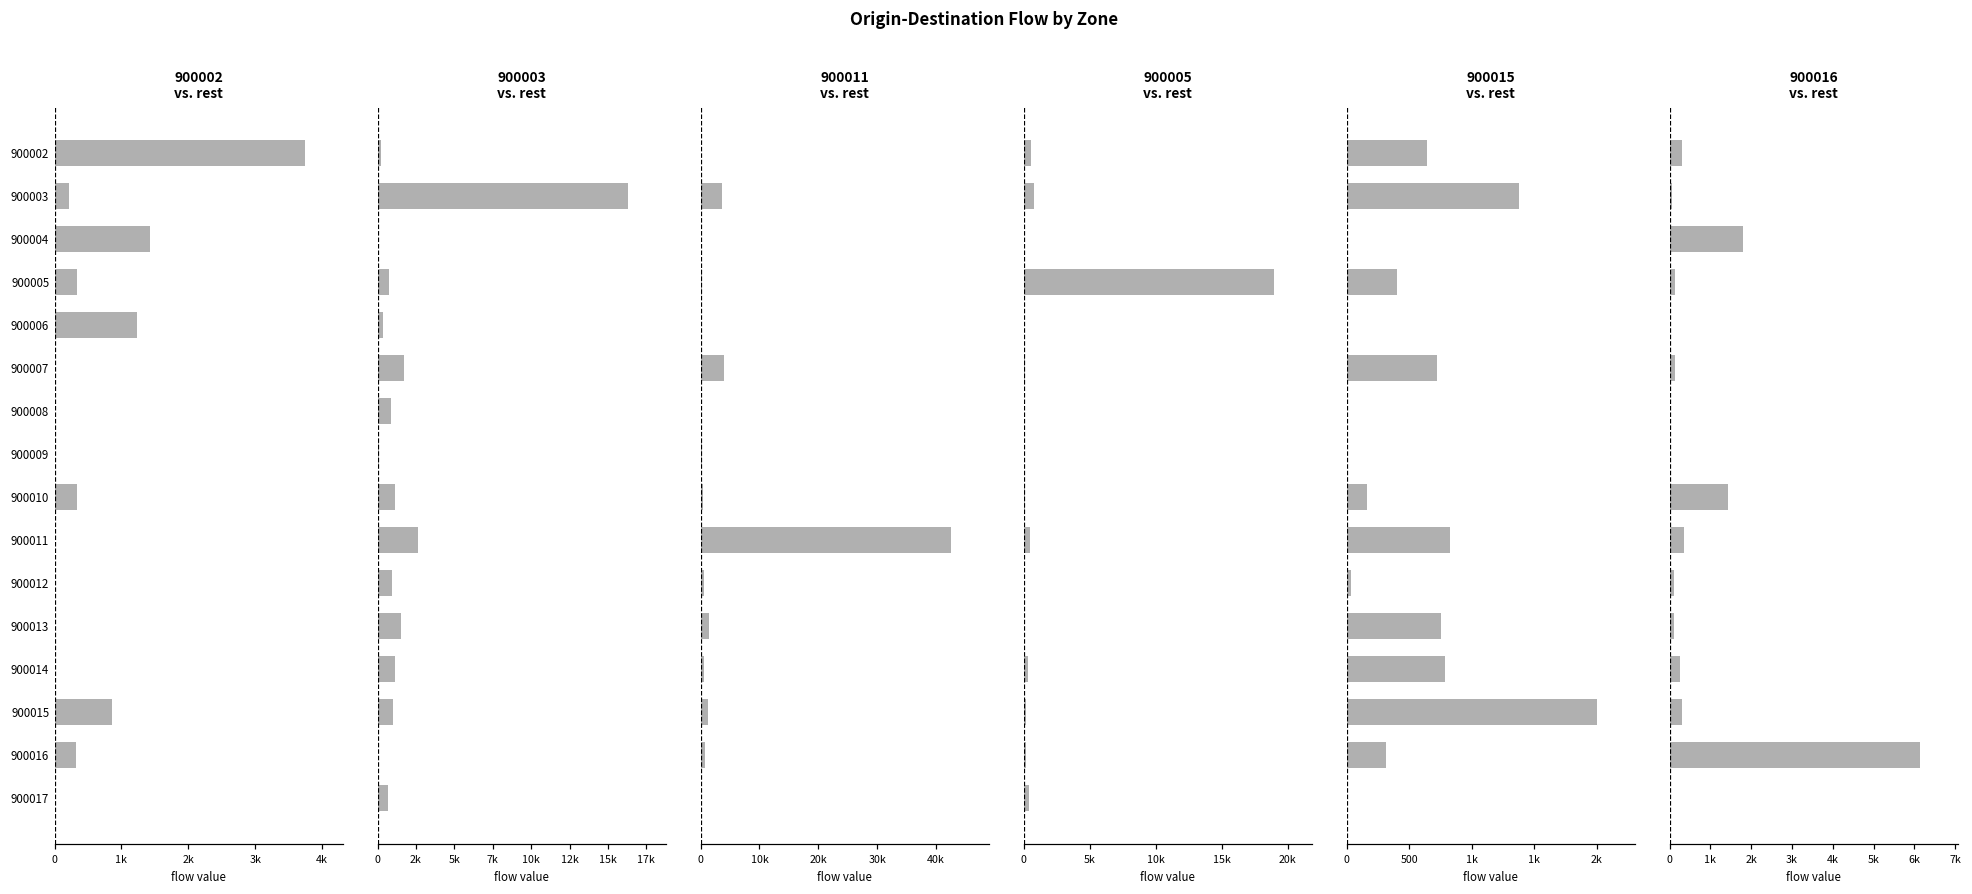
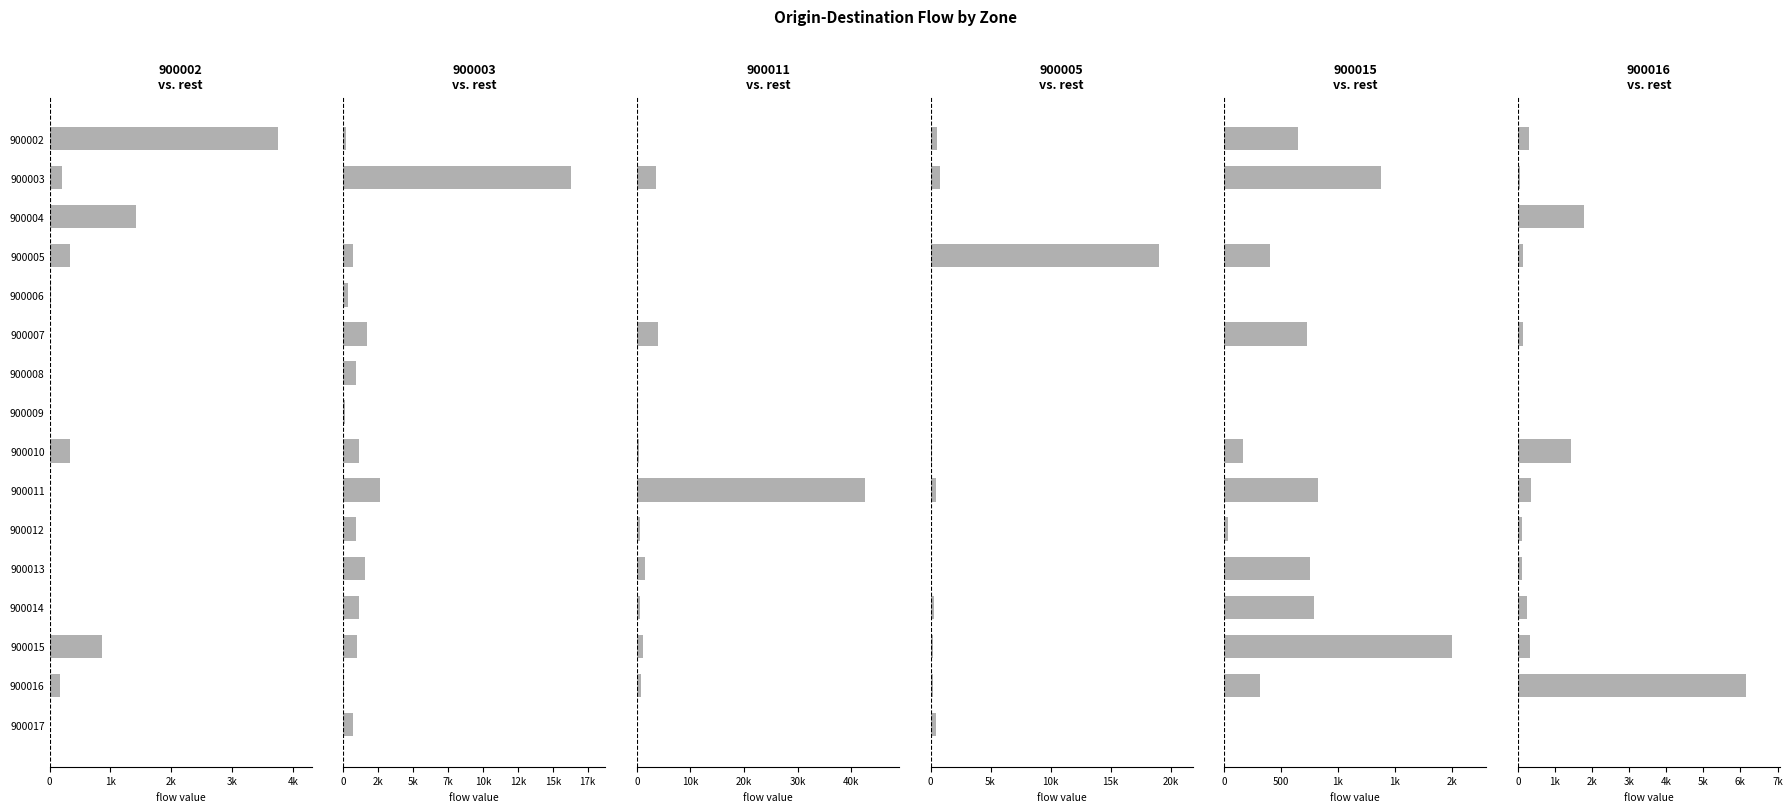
  {
    "900002 vs. rest": {
      "900002": 3800,
      "900003": 200,
      "900004": 1400,
      "900005": 300,
-     "900006": 1200,
+     "900006": 0,
      "900007": 0,
      "900008": 0,
      "900009": 0,
      "900010": 300,
      "900011": 0,
      "900012": 0,
      "900013": 0,
      "900014": 0,
      "900015": 900,
-     "900016": 300,
+     "900016": 200,
      "900017": 0
    }
  }
